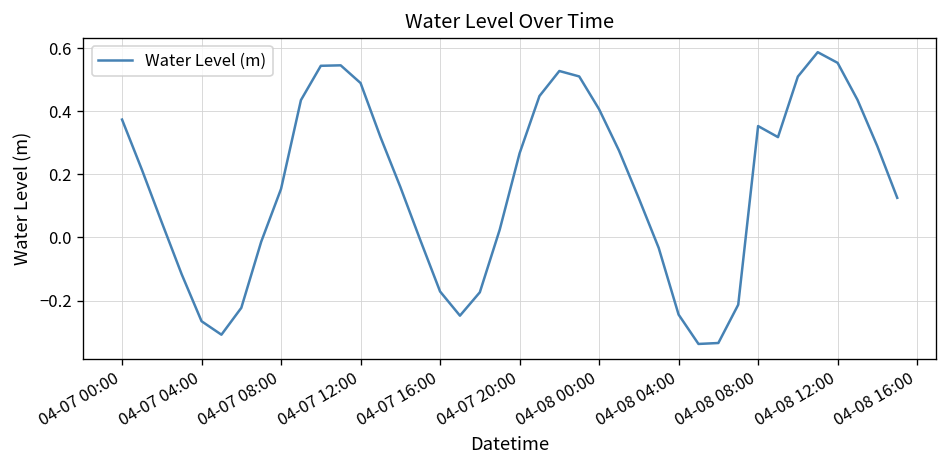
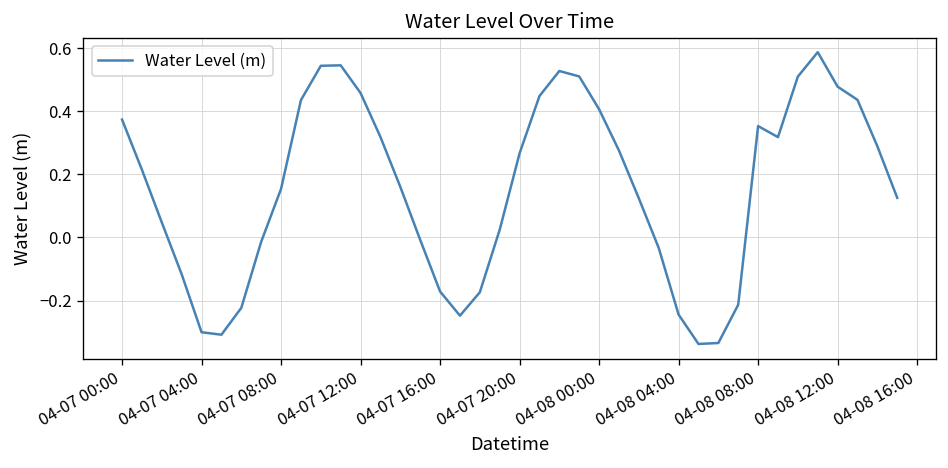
  {
    "04-07 00:00": 0.37,
-   "04-07 04:00": -0.27,
+   "04-07 04:00": -0.30,
    "04-07 08:00": 0.15,
-   "04-07 12:00": 0.49,
+   "04-07 12:00": 0.46,
    "04-07 16:00": -0.17,
    "04-07 20:00": 0.27,
    "04-08 00:00": 0.41,
    "04-08 04:00": -0.24,
    "04-08 08:00": 0.35,
-   "04-08 12:00": 0.55
+   "04-08 12:00": 0.48
  }
